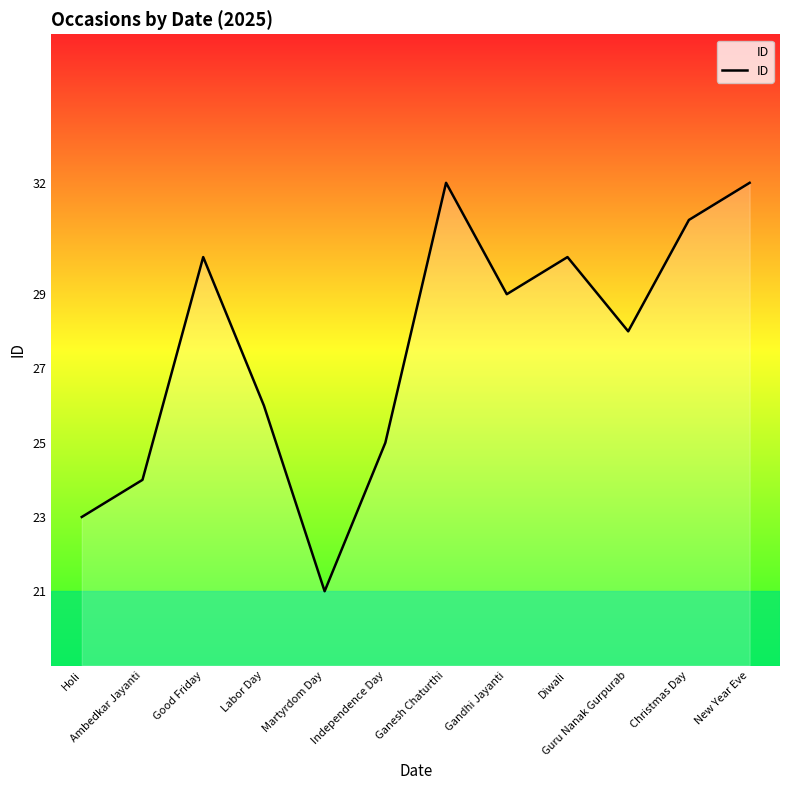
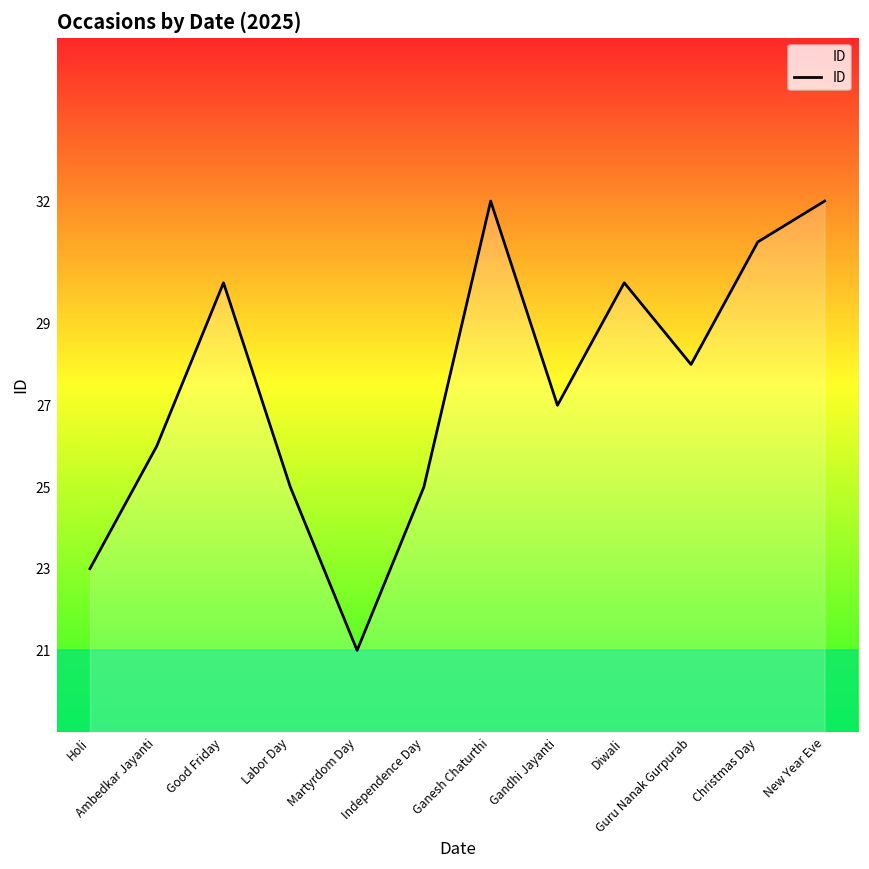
  {
    "Holi": 23,
-   "Ambedkar Jayanti": 24,
+   "Ambedkar Jayanti": 26,
    "Good Friday": 30,
-   "Labor Day": 26,
+   "Labor Day": 25,
    "Independence Day": 25,
    "Ganesh Chaturthi": 32,
-   "Gandhi Jayanti": 29,
+   "Gandhi Jayanti": 27,
    "Diwali": 30,
    "Guru Nanak Gurpurab": 28,
    "Christmas Day": 31,
    "New Year Eve": 32
  }
